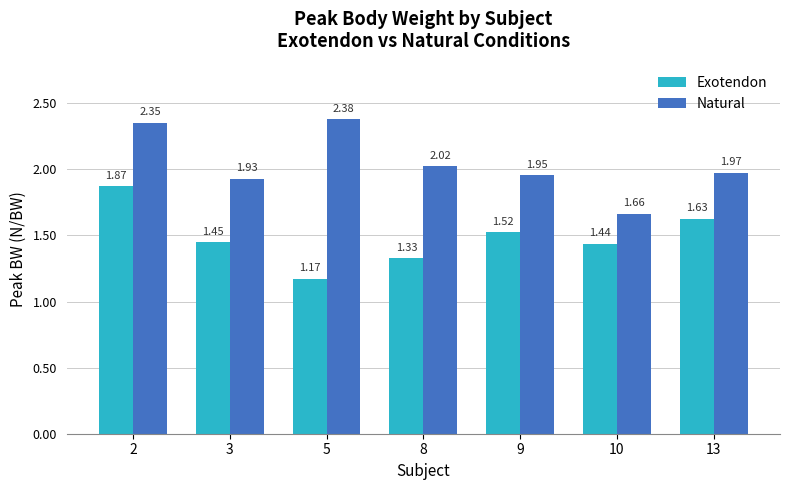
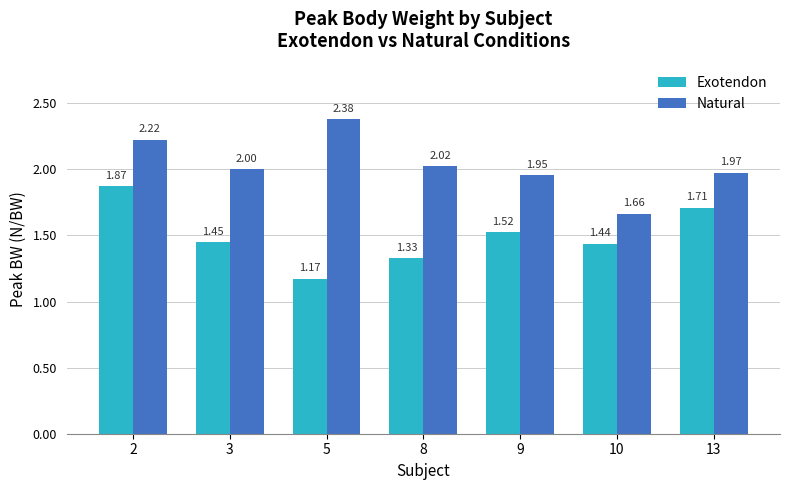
  {
    "Exotendon": {
      "2": 1.87,
      "3": 1.45,
      "5": 1.17,
      "8": 1.33,
      "9": 1.52,
      "10": 1.44,
-     "13": 1.63
+     "13": 1.71
    },
    "Natural": {
-     "2": 2.35,
-     "3": 1.93,
+     "2": 2.22,
+     "3": 2.00,
      "5": 2.38,
      "8": 2.02,
      "9": 1.95,
      "10": 1.66,
      "13": 1.97
    }
  }
